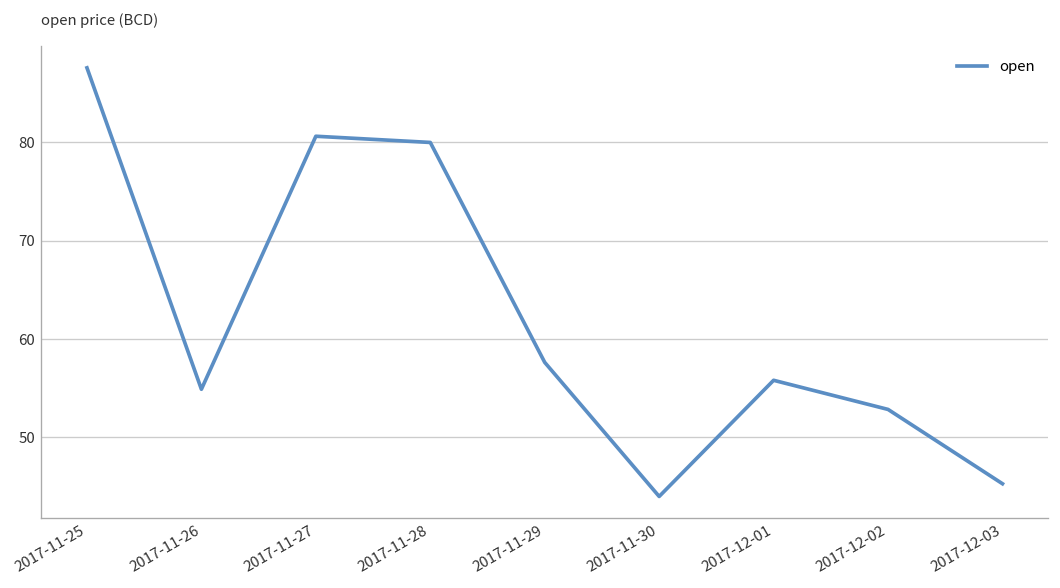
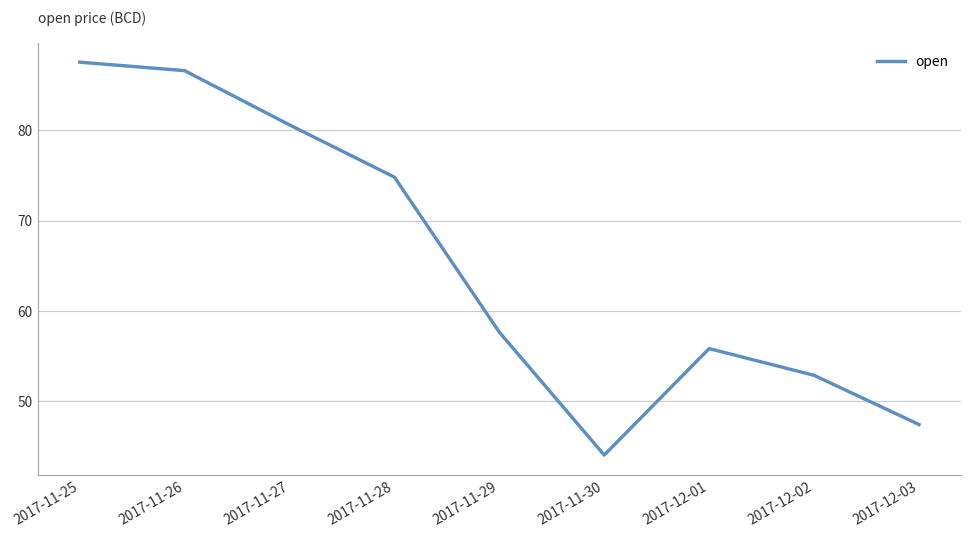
  {
    "2017-11-25": 88,
-   "2017-11-26": 55,
+   "2017-11-26": 87,
    "2017-11-27": 81,
-   "2017-11-28": 80,
+   "2017-11-28": 75,
    "2017-11-29": 58,
    "2017-11-30": 44,
    "2017-12-01": 56,
    "2017-12-02": 53,
-   "2017-12-03": 45
+   "2017-12-03": 47
  }
